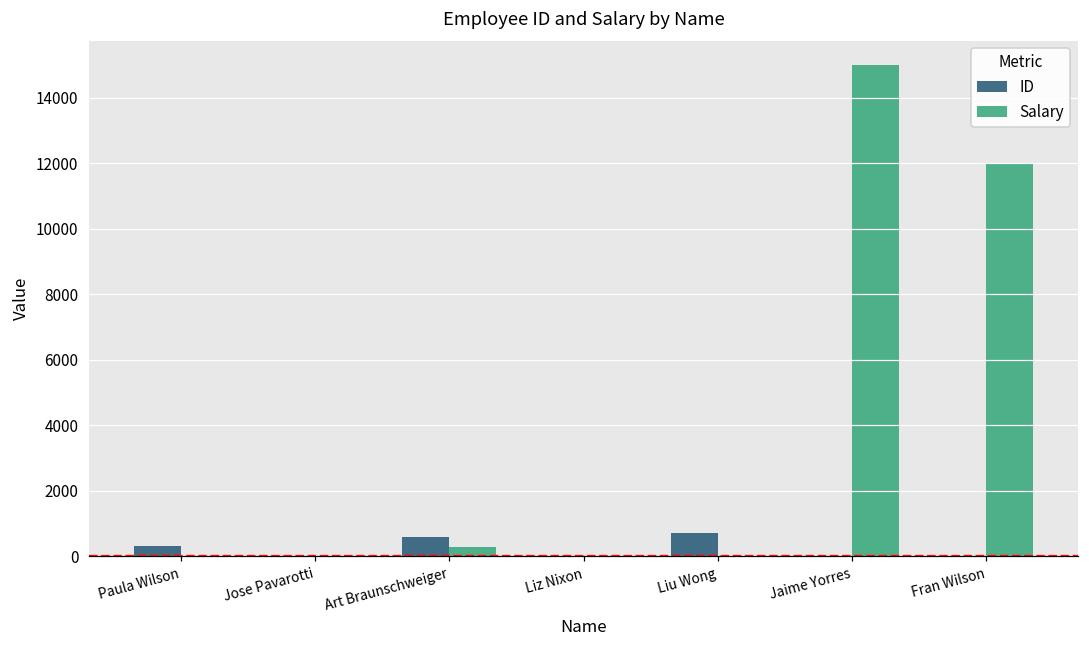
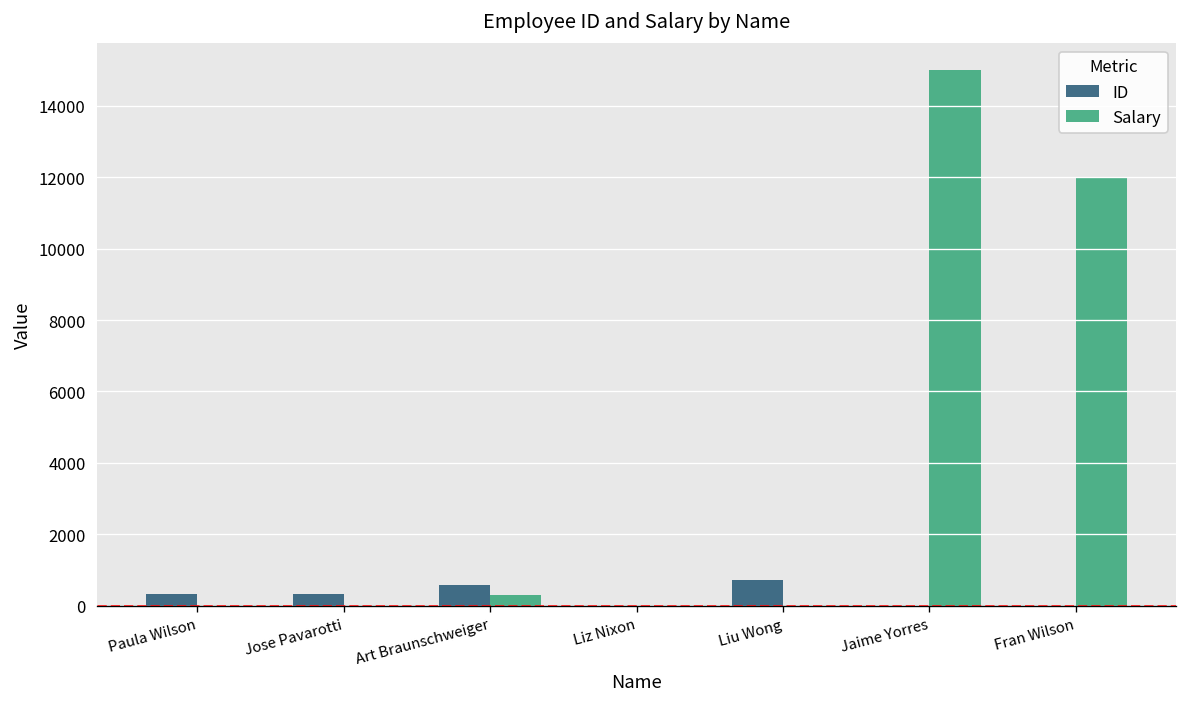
  {
    "ID": {
      "Paula Wilson": 300,
-     "Jose Pavarotti": 0,
+     "Jose Pavarotti": 300,
      "Art Braunschweiger": 600,
      "Liu Wong": 700
    },
    "Salary": {
      "Paula Wilson": 0,
      "Jose Pavarotti": 0,
      "Art Braunschweiger": 300,
      "Liz Nixon": 0,
      "Liu Wong": 0,
      "Jaime Yorres": 15000,
      "Fran Wilson": 12000
    }
  }
